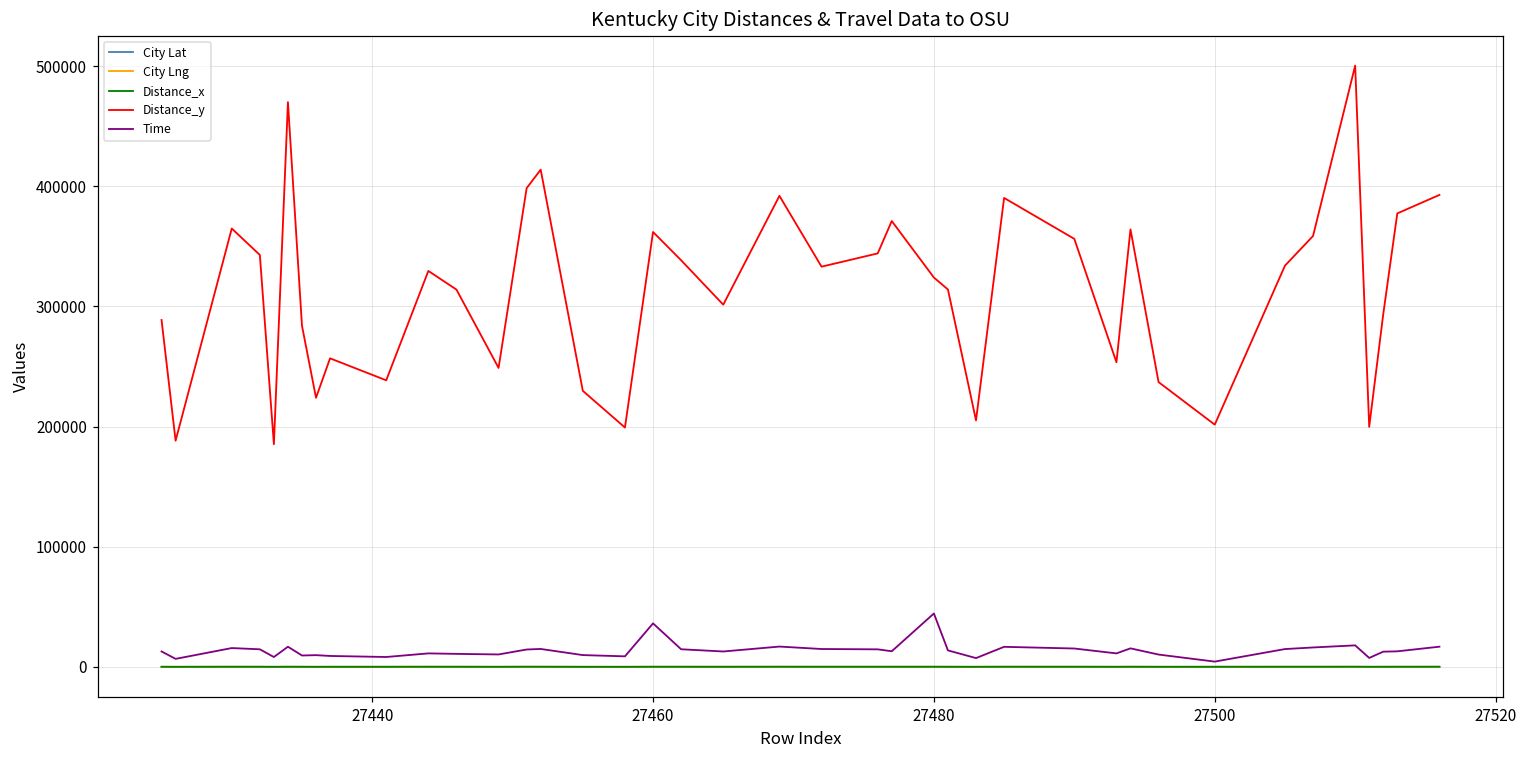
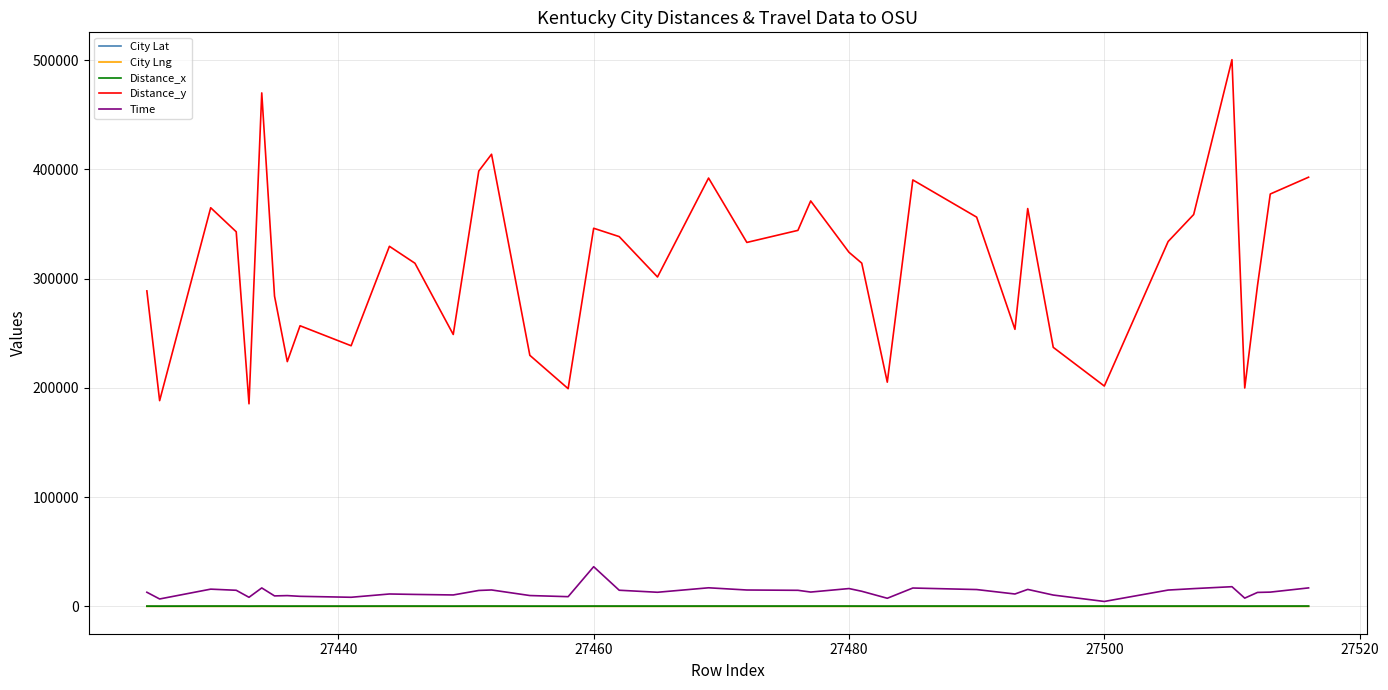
  {
    "Distance_x": {
      "27460": 0,
      "27480": 0,
      "27500": 0
    },
    "Distance_y": {
-     "27460": 362000,
+     "27460": 346000,
      "27480": 324000,
      "27500": 202000
    },
    "Time": {
      "27460": 36000,
-     "27480": 44000,
+     "27480": 16000,
      "27500": 4000
    }
  }
